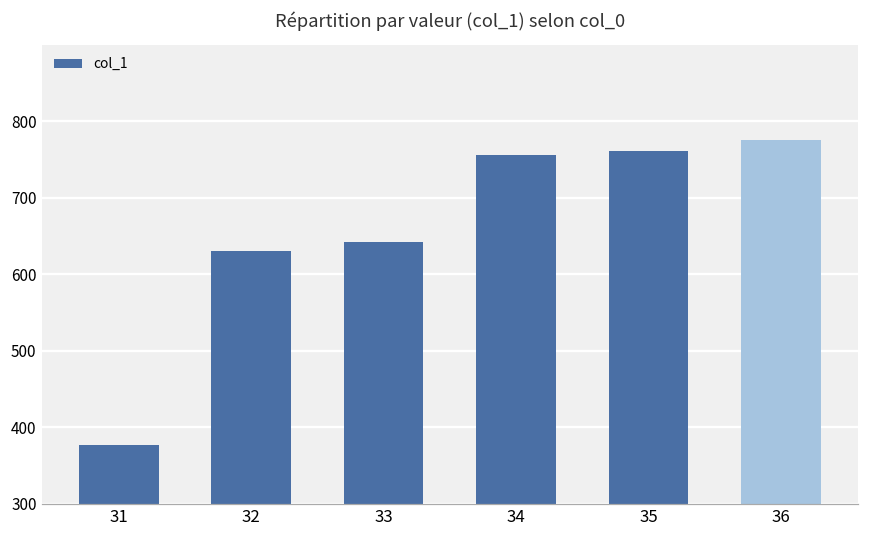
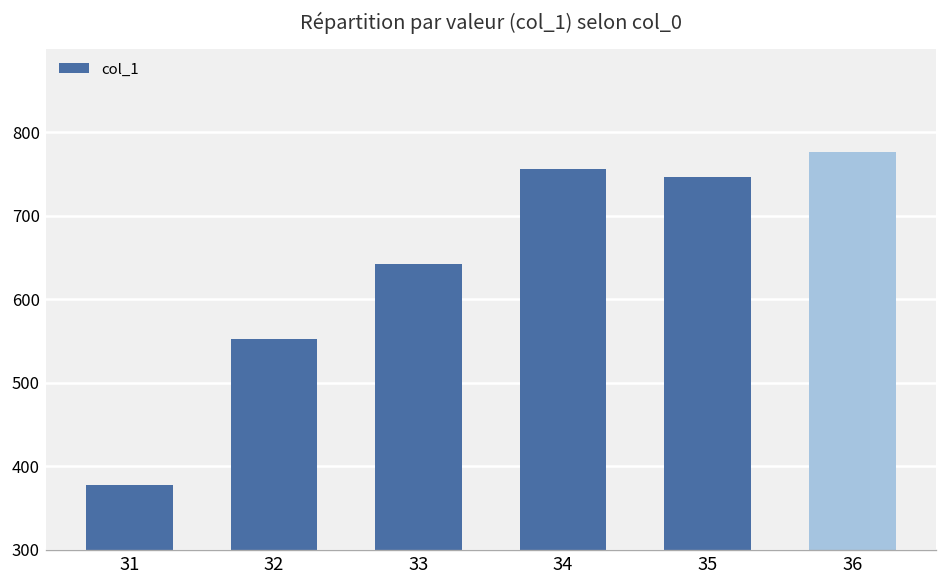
  {
    "31": 380,
-   "32": 630,
+   "32": 550,
    "33": 640,
    "34": 760,
-   "35": 760,
+   "35": 750,
    "36": 780
  }
